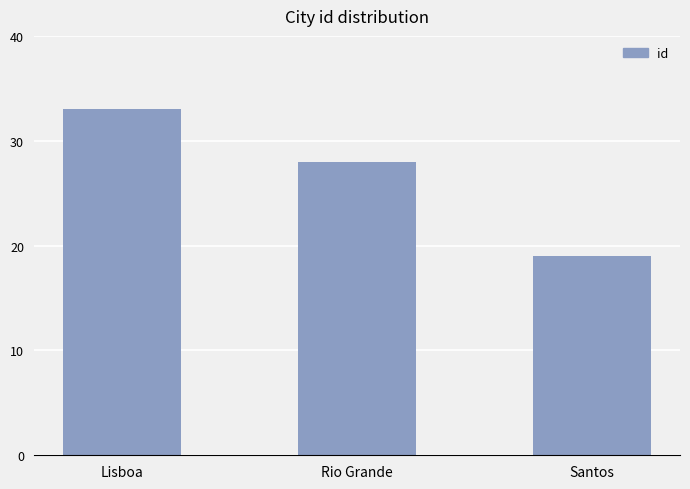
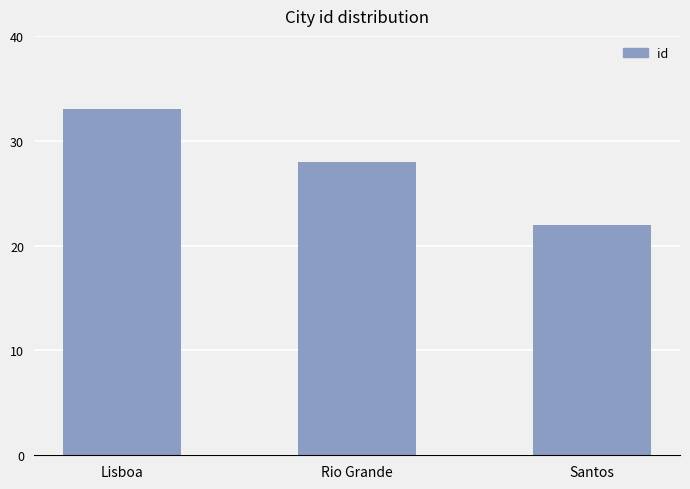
  {
    "Lisboa": 33,
    "Rio Grande": 28,
-   "Santos": 19
+   "Santos": 22
  }
